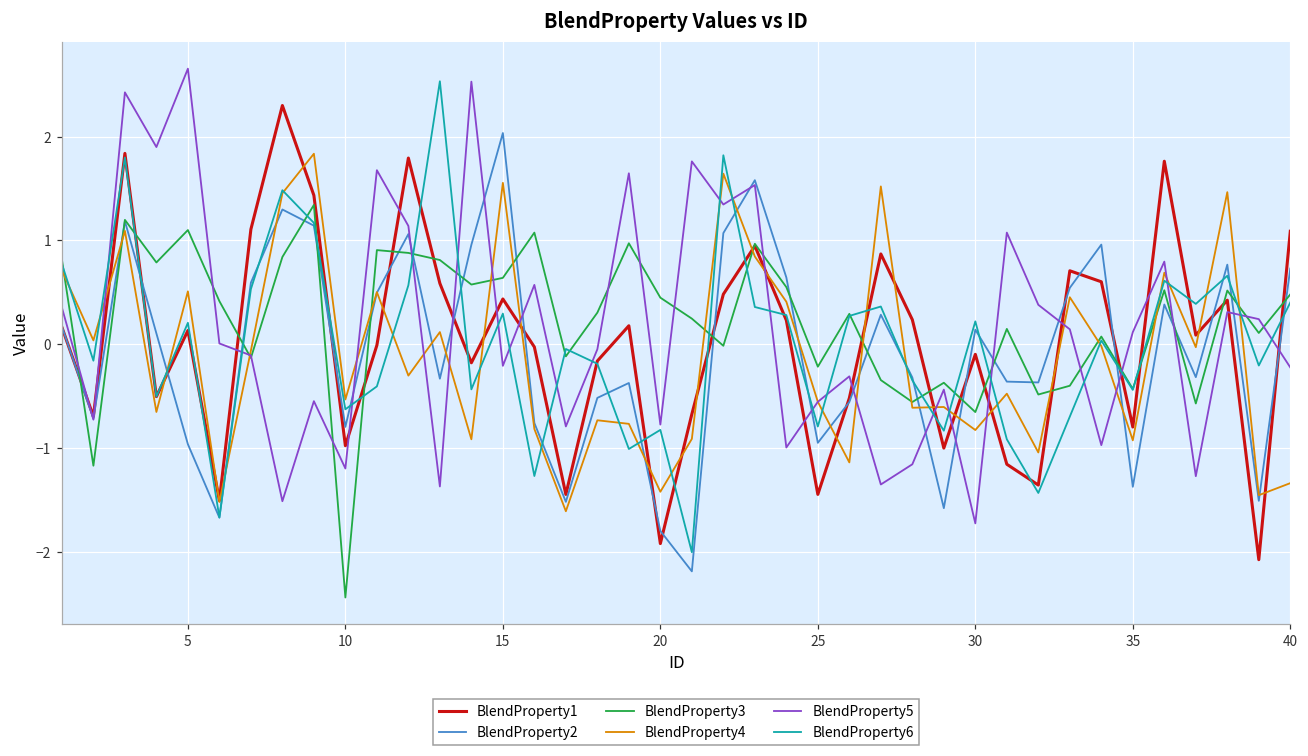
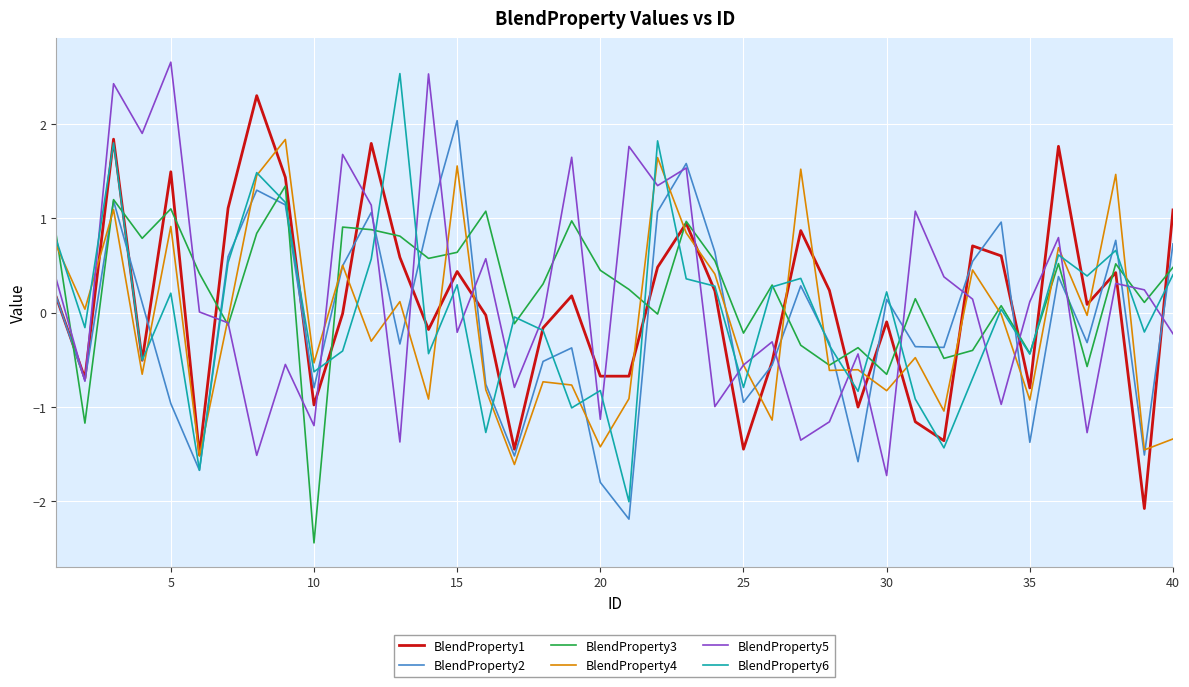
  {
    "BlendProperty1": {
-     "5": 0.1,
+     "5": 1.5,
      "10": -1.0,
      "15": 0.4,
-     "20": -1.9,
+     "20": -0.7,
      "25": -1.4,
      "30": -0.1,
      "35": -0.8,
      "40": 1.1
    },
    "BlendProperty2": {
      "5": -1.0,
      "10": -0.8,
      "15": 2.0,
      "20": -1.8,
      "25": -1.0,
      "30": 0.1,
      "35": -1.4,
      "40": 0.7
    },
    "BlendProperty3": {
      "5": 1.1,
      "10": -2.4,
      "15": 0.6,
      "20": 0.4,
      "25": -0.2,
      "30": -0.7,
      "40": 0.5
    },
    "BlendProperty4": {
-     "5": 0.5,
+     "5": 0.9,
      "10": -0.5,
      "15": 1.6,
      "20": -1.4,
      "30": -0.8,
      "35": -0.9,
      "40": -1.3
    },
    "BlendProperty5": {
      "5": 2.7,
      "10": -1.2,
      "15": -0.2,
-     "20": -0.8,
+     "20": -1.1,
      "30": -1.7,
      "35": 0.1,
      "40": -0.2
    },
    "BlendProperty6": {
      "5": 0.2,
      "10": -0.6,
      "15": 0.3,
      "20": -0.8,
      "25": -0.8,
      "30": 0.2,
      "40": 0.4
    }
  }
